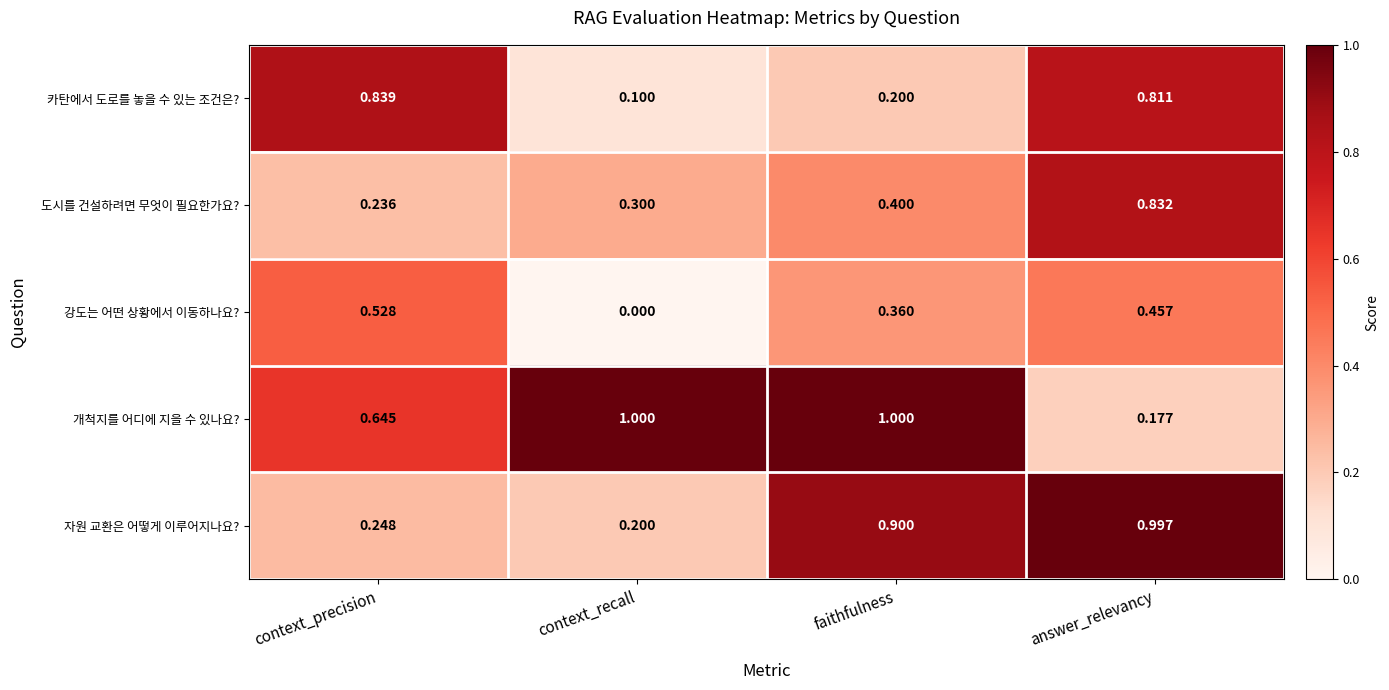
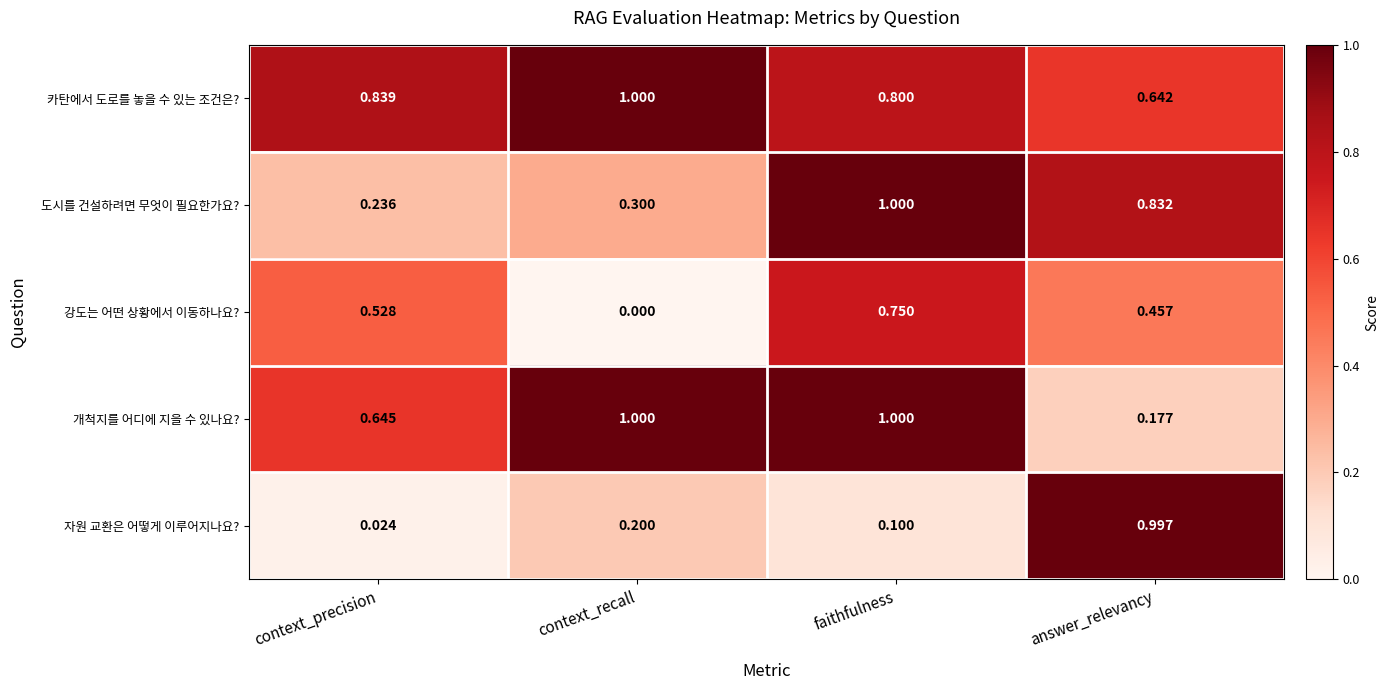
  {
    "카탄에서 도로를 놓을 수 있는 조건은?": {
      "context_precision": 0.839,
-     "context_recall": 0.100,
-     "faithfulness": 0.200,
-     "answer_relevancy": 0.811
+     "context_recall": 1.000,
+     "faithfulness": 0.800,
+     "answer_relevancy": 0.642
    },
    "도시를 건설하려면 무엇이 필요한가요?": {
      "context_precision": 0.236,
      "context_recall": 0.300,
-     "faithfulness": 0.400,
+     "faithfulness": 1.000,
      "answer_relevancy": 0.832
    },
    "강도는 어떤 상황에서 이동하나요?": {
      "context_precision": 0.528,
      "context_recall": 0.000,
-     "faithfulness": 0.360,
+     "faithfulness": 0.750,
      "answer_relevancy": 0.457
    },
    "개척지를 어디에 지을 수 있나요?": {
      "context_precision": 0.645,
      "context_recall": 1.000,
      "faithfulness": 1.000,
      "answer_relevancy": 0.177
    },
    "자원 교환은 어떻게 이루어지나요?": {
-     "context_precision": 0.248,
+     "context_precision": 0.024,
      "context_recall": 0.200,
-     "faithfulness": 0.900,
+     "faithfulness": 0.100,
      "answer_relevancy": 0.997
    }
  }
